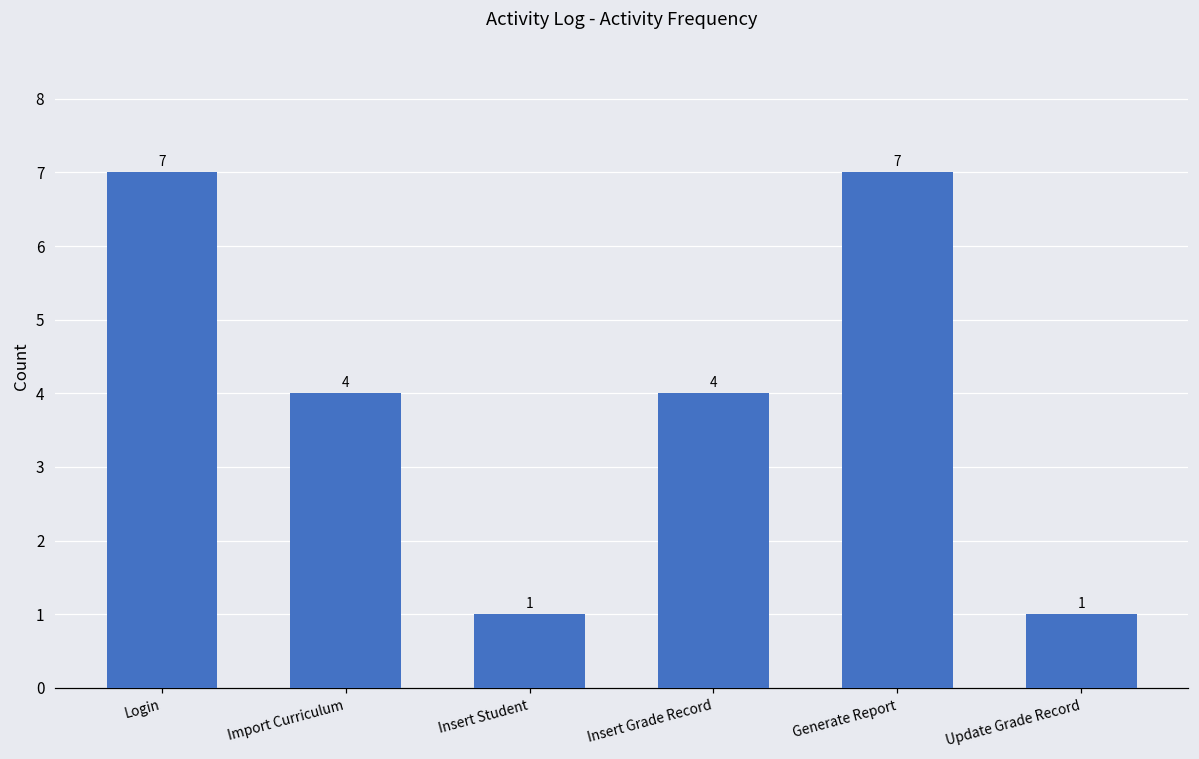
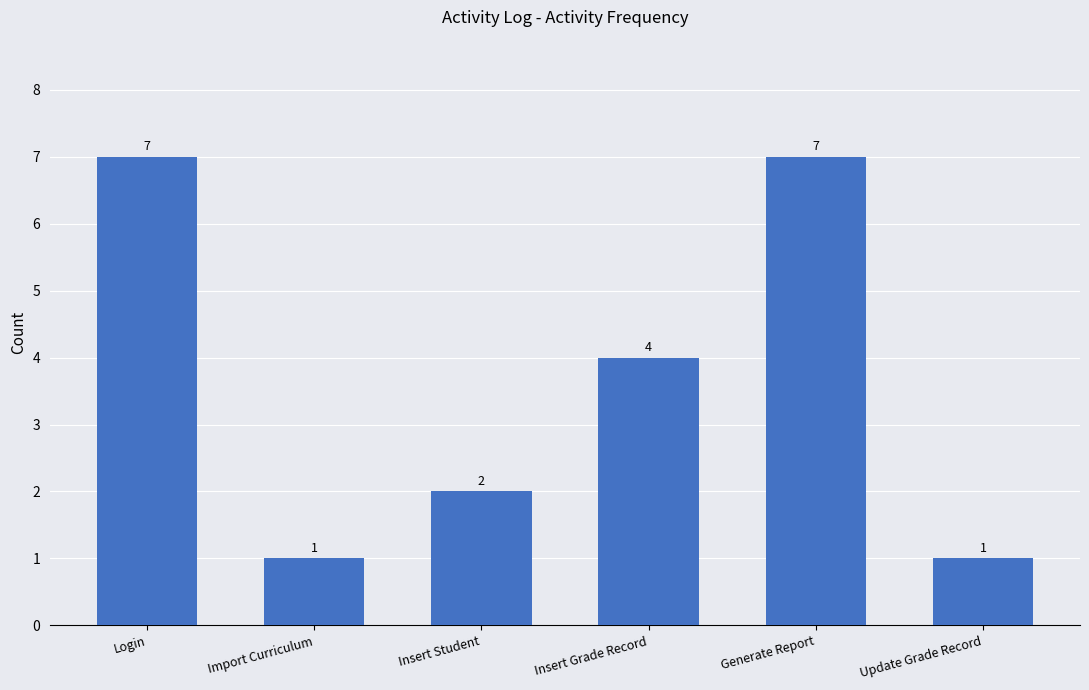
  {
    "Login": 7,
-   "Import Curriculum": 4,
-   "Insert Student": 1,
+   "Import Curriculum": 1,
+   "Insert Student": 2,
    "Insert Grade Record": 4,
    "Generate Report": 7,
    "Update Grade Record": 1
  }
